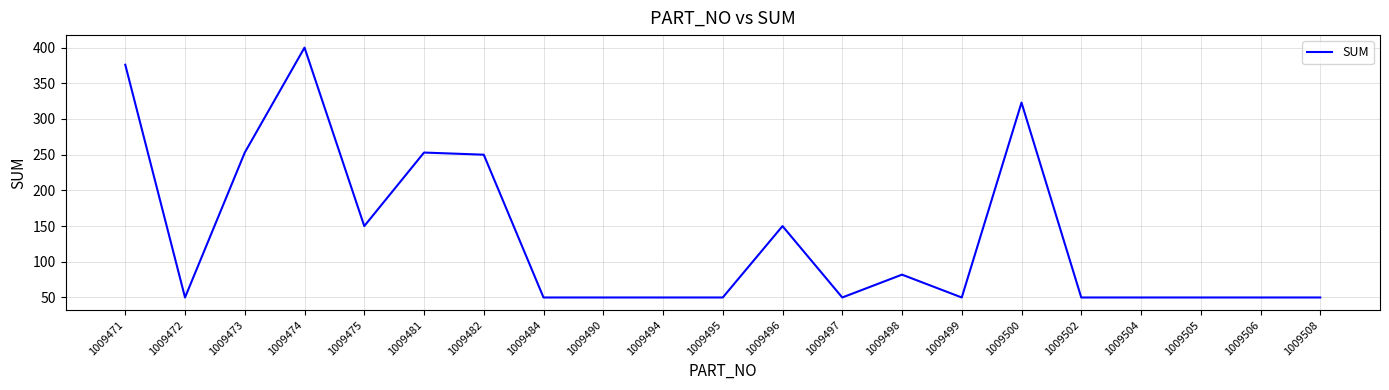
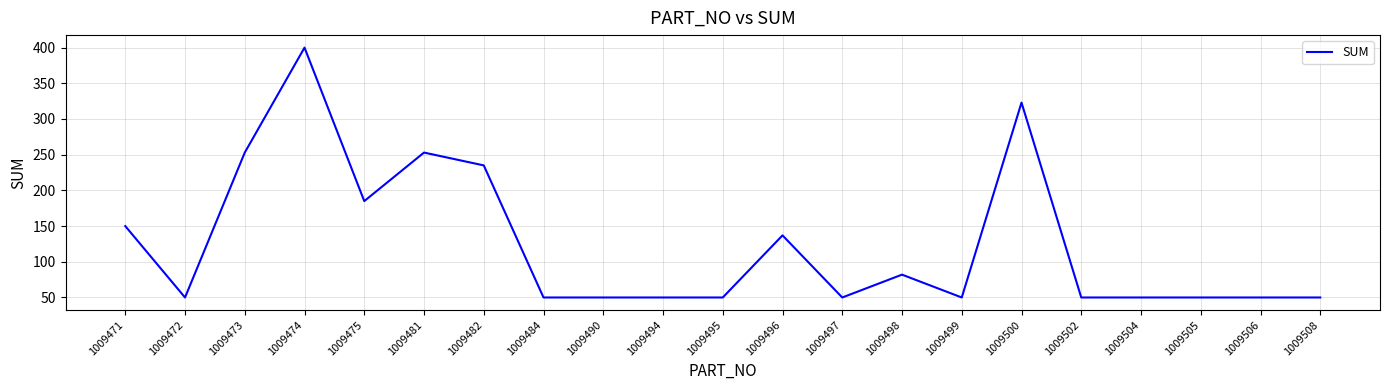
  {
-   "1009471": 380,
+   "1009471": 150,
    "1009472": 50,
    "1009473": 250,
    "1009474": 400,
-   "1009475": 150,
+   "1009475": 190,
    "1009481": 250,
-   "1009482": 250,
+   "1009482": 240,
    "1009484": 50,
    "1009490": 50,
    "1009494": 50,
    "1009495": 50,
-   "1009496": 150,
+   "1009496": 140,
    "1009497": 50,
    "1009498": 80,
    "1009499": 50,
    "1009500": 320,
    "1009502": 50,
    "1009504": 50,
    "1009505": 50,
    "1009506": 50,
    "1009508": 50
  }
